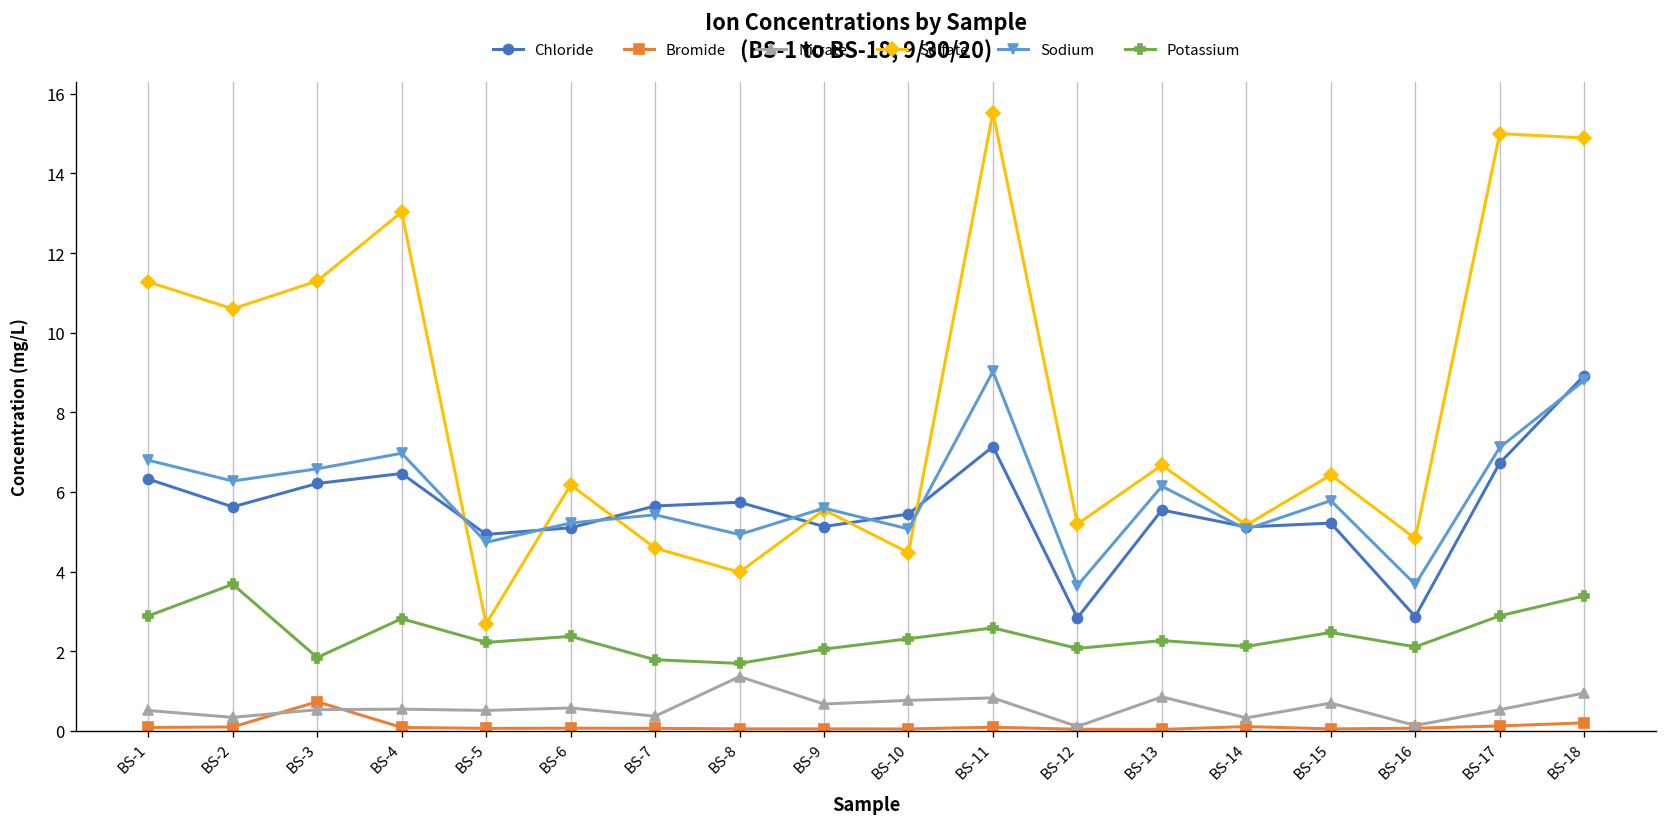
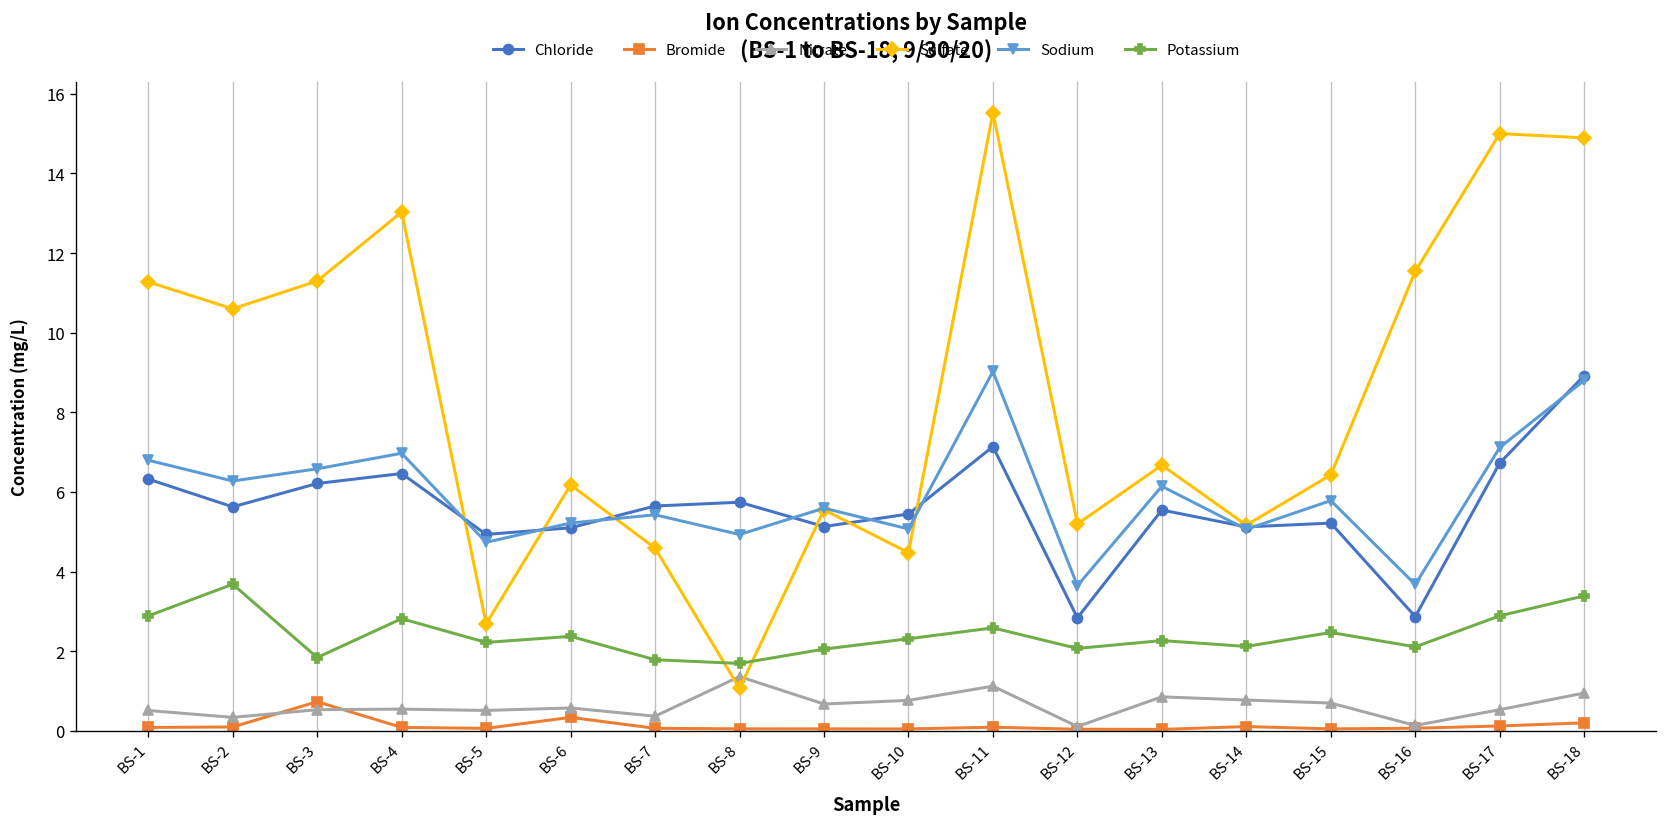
  {
    "Bromide": {
      "BS-1": 0.1,
      "BS-2": 0.1,
      "BS-3": 0.7,
      "BS-4": 0.1,
      "BS-5": 0.1,
-     "BS-6": 0.1,
+     "BS-6": 0.3,
      "BS-7": 0.1,
      "BS-8": 0.1,
      "BS-9": 0.1,
      "BS-10": 0.1,
      "BS-11": 0.1,
      "BS-13": 0.0,
      "BS-14": 0.1,
      "BS-15": 0.1,
      "BS-17": 0.1,
      "BS-18": 0.2
    },
    "Nitrate": {
      "BS-1": 0.5,
      "BS-2": 0.3,
      "BS-3": 0.5,
      "BS-4": 0.5,
      "BS-5": 0.5,
      "BS-6": 0.6,
      "BS-7": 0.4,
      "BS-8": 1.4,
      "BS-9": 0.7,
      "BS-10": 0.8,
-     "BS-11": 0.8,
+     "BS-11": 1.1,
      "BS-13": 0.9,
-     "BS-14": 0.3,
+     "BS-14": 0.8,
      "BS-15": 0.7,
      "BS-17": 0.5,
      "BS-18": 1.0
    },
    "Sulfate": {
      "BS-1": 11.3,
      "BS-2": 10.6,
      "BS-3": 11.3,
      "BS-4": 13.0,
      "BS-5": 2.7,
      "BS-6": 6.2,
      "BS-7": 4.6,
-     "BS-8": 4.0,
+     "BS-8": 1.1,
      "BS-10": 4.5,
      "BS-11": 15.5,
      "BS-12": 5.2,
      "BS-13": 6.7,
      "BS-15": 6.4,
-     "BS-16": 4.8,
+     "BS-16": 11.5,
      "BS-17": 15.0,
      "BS-18": 14.9
    },
    "Potassium": {
      "BS-1": 2.9,
      "BS-2": 3.7,
      "BS-3": 1.8,
      "BS-4": 2.8,
      "BS-5": 2.2,
      "BS-6": 2.4,
      "BS-7": 1.8,
      "BS-8": 1.7,
      "BS-9": 2.1,
      "BS-10": 2.3,
      "BS-11": 2.6,
      "BS-12": 2.1,
      "BS-13": 2.3,
      "BS-14": 2.1,
      "BS-15": 2.5,
      "BS-16": 2.1,
      "BS-17": 2.9,
      "BS-18": 3.4
    }
  }
